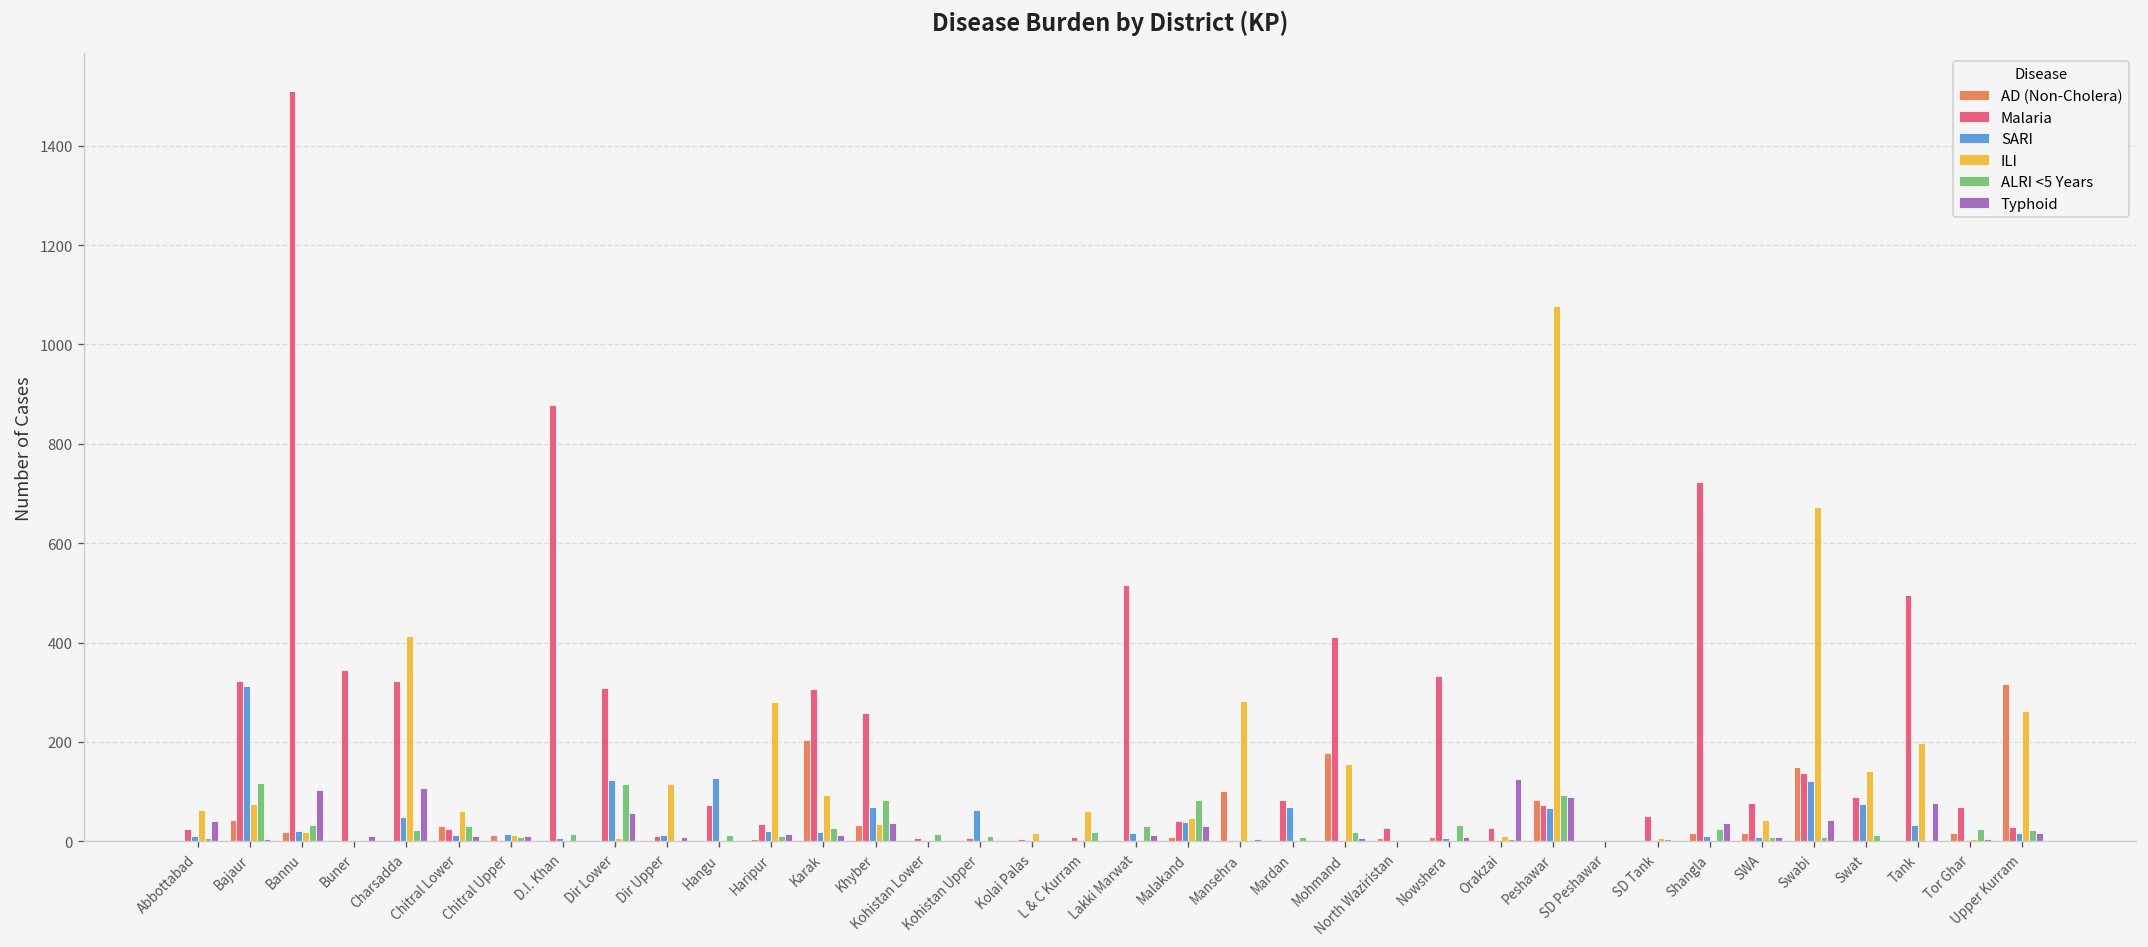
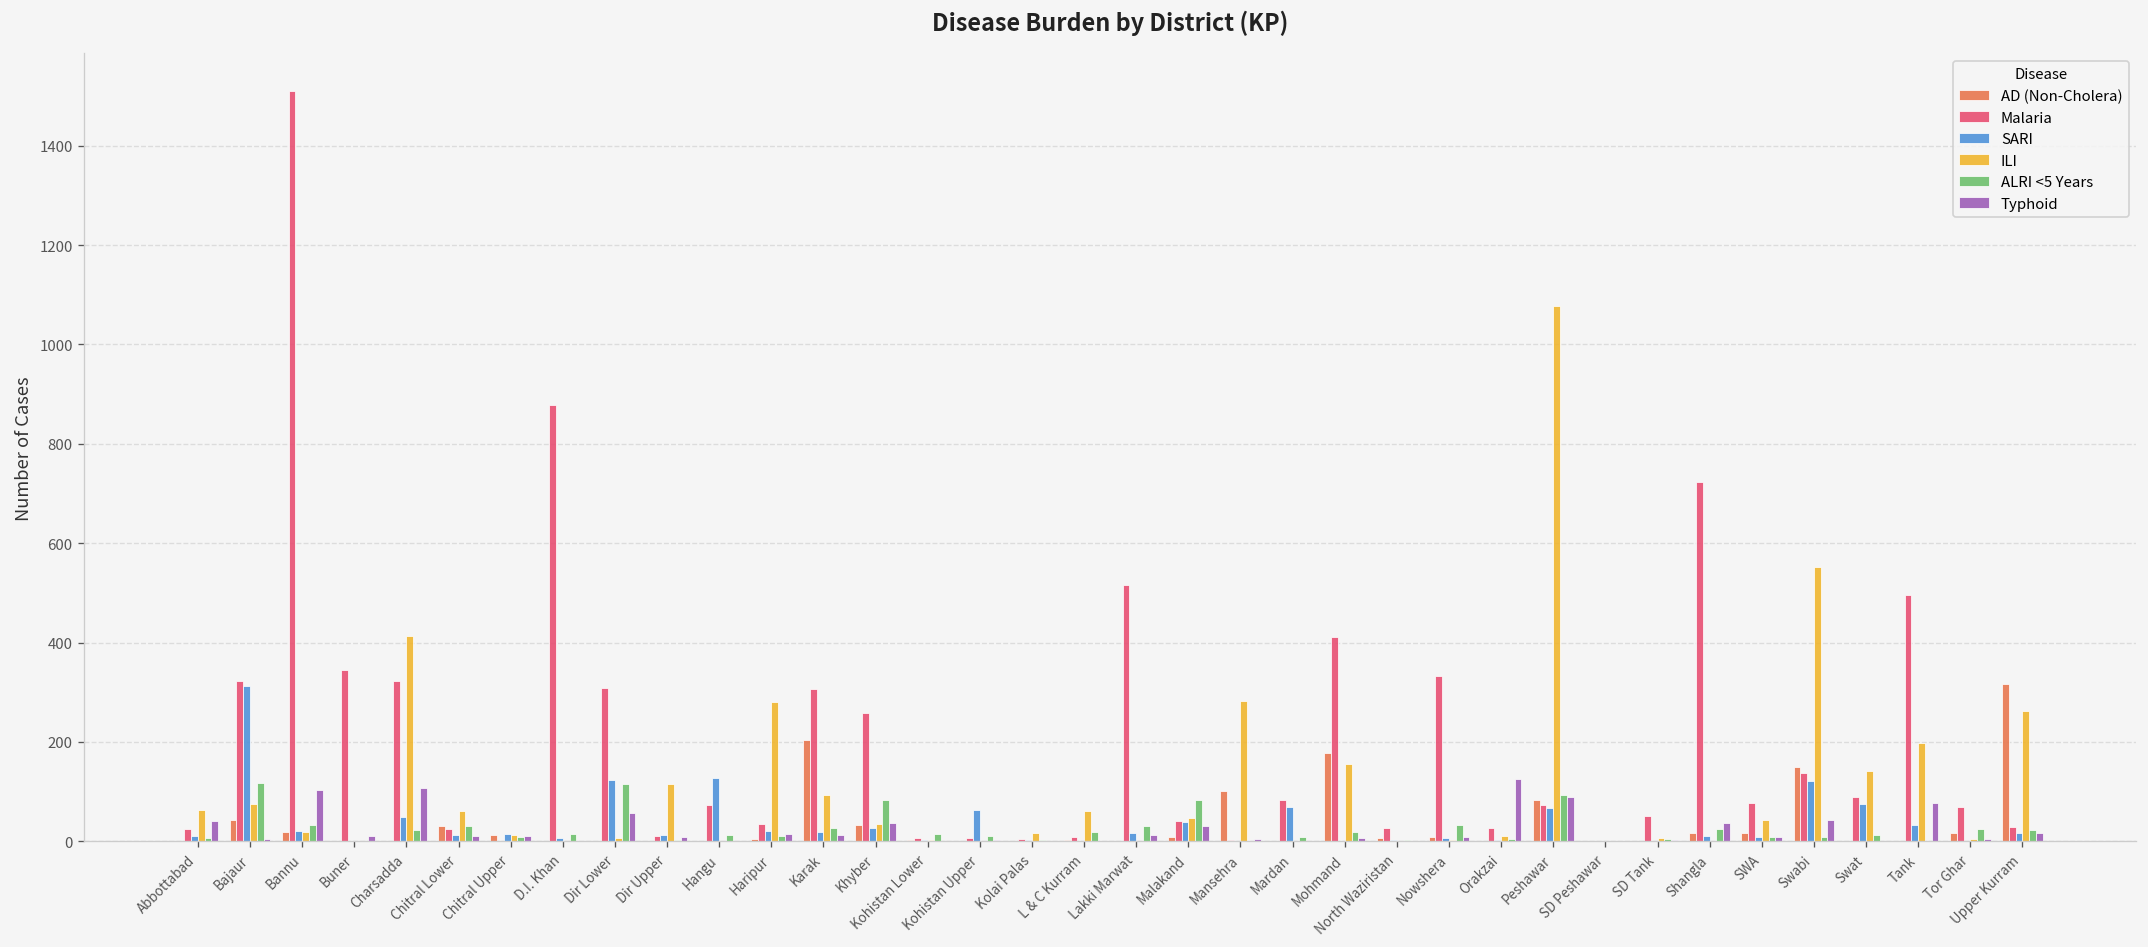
  {
    "SARI": {
      "Abbottabad": 10,
      "Bajaur": 310,
      "Bannu": 20,
      "Buner": 0,
      "Charsadda": 50,
      "Chitral Lower": 10,
      "Chitral Upper": 20,
      "D.I. Khan": 10,
      "Dir Lower": 120,
      "Dir Upper": 10,
      "Hangu": 130,
      "Haripur": 20,
      "Karak": 20,
-     "Khyber": 70,
+     "Khyber": 30,
      "Kohistan Upper": 60,
      "Lakki Marwat": 20,
      "Malakand": 40,
      "Mansehra": 0,
      "Mardan": 70,
      "Mohmand": 0,
      "Peshawar": 70,
      "SD Peshawar": 0,
      "Shangla": 10,
      "SWA": 10,
      "Swabi": 120,
      "Swat": 80,
      "Tank": 30,
      "Tor Ghar": 0,
      "Upper Kurram": 20
    },
    "ILI": {
      "Abbottabad": 60,
      "Bajaur": 70,
      "Bannu": 20,
      "Buner": 0,
      "Charsadda": 410,
      "Chitral Lower": 60,
      "Chitral Upper": 10,
      "D.I. Khan": 0,
      "Dir Lower": 10,
      "Dir Upper": 120,
      "Hangu": 0,
      "Haripur": 280,
      "Karak": 90,
      "Khyber": 30,
      "Kohistan Upper": 0,
      "Kolai Palas": 20,
      "L & C Kurram": 60,
      "Lakki Marwat": 0,
      "Malakand": 50,
      "Mansehra": 280,
      "Mardan": 0,
      "Mohmand": 160,
      "North Waziristan": 0,
      "Orakzai": 10,
      "Peshawar": 1080,
      "SD Peshawar": 0,
      "Shangla": 0,
      "SWA": 40,
-     "Swabi": 670,
+     "Swabi": 550,
      "Swat": 140,
      "Tank": 200,
      "Upper Kurram": 260
    },
    "ALRI <5 Years": {
      "Abbottabad": 10,
      "Bajaur": 120,
      "Bannu": 30,
      "Buner": 0,
      "Charsadda": 20,
      "Chitral Lower": 30,
      "Chitral Upper": 10,
      "D.I. Khan": 10,
      "Dir Lower": 120,
      "Hangu": 10,
      "Haripur": 10,
      "Karak": 30,
      "Khyber": 80,
      "Kohistan Lower": 20,
      "Kohistan Upper": 10,
      "L & C Kurram": 20,
      "Lakki Marwat": 30,
      "Malakand": 80,
      "Mardan": 10,
      "Mohmand": 20,
      "Nowshera": 30,
      "Peshawar": 90,
      "SD Peshawar": 0,
      "Shangla": 30,
      "SWA": 10,
      "Swabi": 10,
      "Swat": 10,
      "Tor Ghar": 30,
      "Upper Kurram": 20
    },
    "Typhoid": {
      "Abbottabad": 40,
      "Bannu": 100,
      "Buner": 10,
      "Charsadda": 110,
      "Chitral Lower": 10,
      "Chitral Upper": 10,
      "D.I. Khan": 0,
      "Dir Lower": 60,
      "Dir Upper": 10,
      "Hangu": 0,
      "Haripur": 10,
      "Karak": 10,
      "Khyber": 40,
      "Kohistan Lower": 0,
      "Lakki Marwat": 10,
      "Malakand": 30,
      "Mardan": 0,
      "Nowshera": 10,
      "Orakzai": 130,
      "Peshawar": 90,
      "SD Peshawar": 0,
      "Shangla": 40,
      "SWA": 10,
      "Swabi": 40,
      "Tank": 80,
      "Upper Kurram": 20
    }
  }
